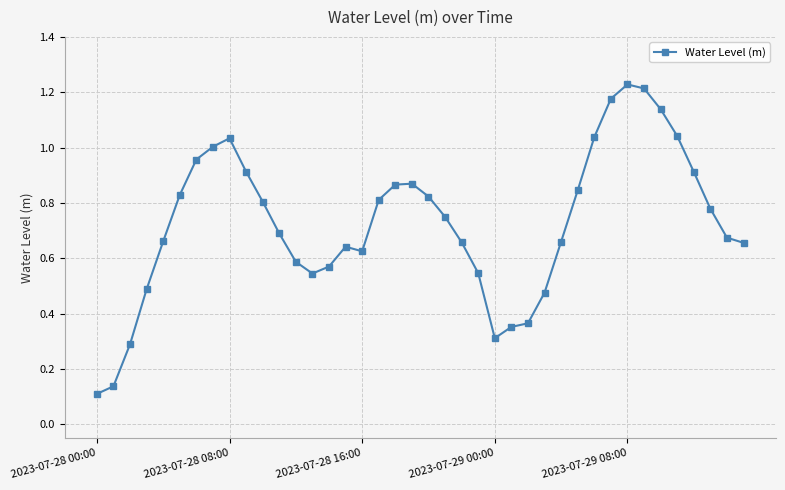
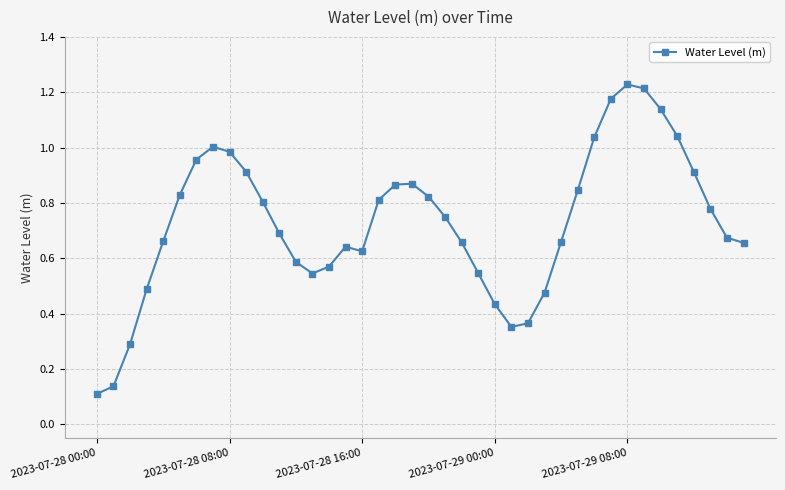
  {
    "2023-07-28 00:00": 0.11,
-   "2023-07-28 08:00": 1.03,
+   "2023-07-28 08:00": 0.98,
    "2023-07-28 16:00": 0.62,
-   "2023-07-29 00:00": 0.31,
+   "2023-07-29 00:00": 0.43,
    "2023-07-29 08:00": 1.23
  }
